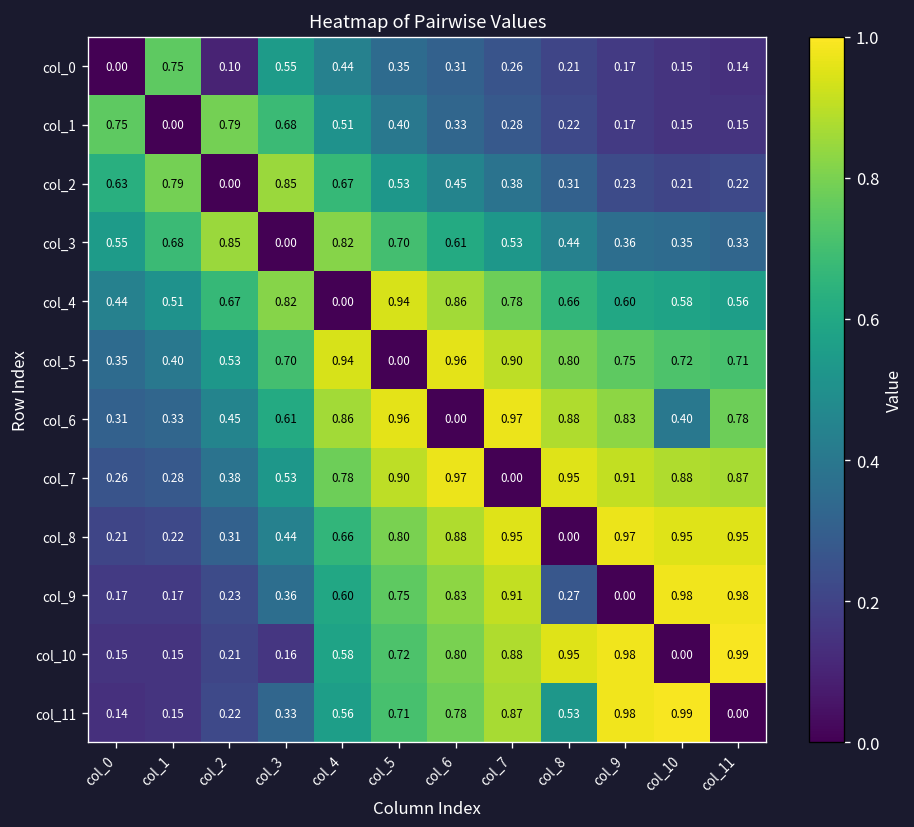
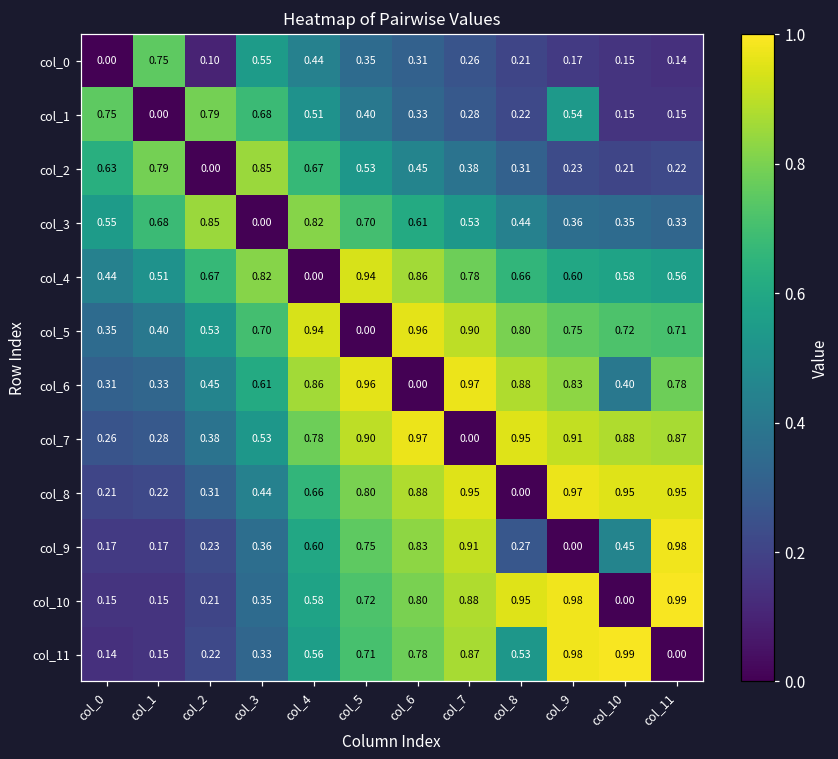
  {
    "col_0": {
      "col_0": 0.00,
      "col_1": 0.75,
      "col_2": 0.10,
      "col_3": 0.55,
      "col_4": 0.44,
      "col_5": 0.35,
      "col_6": 0.31,
      "col_7": 0.26,
      "col_8": 0.21,
      "col_9": 0.17,
      "col_10": 0.15,
      "col_11": 0.14
    },
    "col_1": {
      "col_0": 0.75,
      "col_1": 0.00,
      "col_2": 0.79,
      "col_3": 0.68,
      "col_4": 0.51,
      "col_5": 0.40,
      "col_6": 0.33,
      "col_7": 0.28,
      "col_8": 0.22,
-     "col_9": 0.17,
+     "col_9": 0.54,
      "col_10": 0.15,
      "col_11": 0.15
    },
    "col_2": {
      "col_0": 0.63,
      "col_1": 0.79,
      "col_2": 0.00,
      "col_3": 0.85,
      "col_4": 0.67,
      "col_5": 0.53,
      "col_6": 0.45,
      "col_7": 0.38,
      "col_8": 0.31,
      "col_9": 0.23,
      "col_10": 0.21,
      "col_11": 0.22
    },
    "col_3": {
      "col_0": 0.55,
      "col_1": 0.68,
      "col_2": 0.85,
      "col_3": 0.00,
      "col_4": 0.82,
      "col_5": 0.70,
      "col_6": 0.61,
      "col_7": 0.53,
      "col_8": 0.44,
      "col_9": 0.36,
      "col_10": 0.35,
      "col_11": 0.33
    },
    "col_4": {
      "col_0": 0.44,
      "col_1": 0.51,
      "col_2": 0.67,
      "col_3": 0.82,
      "col_4": 0.00,
      "col_5": 0.94,
      "col_6": 0.86,
      "col_7": 0.78,
      "col_8": 0.66,
      "col_9": 0.60,
      "col_10": 0.58,
      "col_11": 0.56
    },
    "col_5": {
      "col_0": 0.35,
      "col_1": 0.40,
      "col_2": 0.53,
      "col_3": 0.70,
      "col_4": 0.94,
      "col_5": 0.00,
      "col_6": 0.96,
      "col_7": 0.90,
      "col_8": 0.80,
      "col_9": 0.75,
      "col_10": 0.72,
      "col_11": 0.71
    },
    "col_6": {
      "col_0": 0.31,
      "col_1": 0.33,
      "col_2": 0.45,
      "col_3": 0.61,
      "col_4": 0.86,
      "col_5": 0.96,
      "col_6": 0.00,
      "col_7": 0.97,
      "col_8": 0.88,
      "col_9": 0.83,
      "col_10": 0.40,
      "col_11": 0.78
    },
    "col_7": {
      "col_0": 0.26,
      "col_1": 0.28,
      "col_2": 0.38,
      "col_3": 0.53,
      "col_4": 0.78,
      "col_5": 0.90,
      "col_6": 0.97,
      "col_7": 0.00,
      "col_8": 0.95,
      "col_9": 0.91,
      "col_10": 0.88,
      "col_11": 0.87
    },
    "col_8": {
      "col_0": 0.21,
      "col_1": 0.22,
      "col_2": 0.31,
      "col_3": 0.44,
      "col_4": 0.66,
      "col_5": 0.80,
      "col_6": 0.88,
      "col_7": 0.95,
      "col_8": 0.00,
      "col_9": 0.97,
      "col_10": 0.95,
      "col_11": 0.95
    },
    "col_9": {
      "col_0": 0.17,
      "col_1": 0.17,
      "col_2": 0.23,
      "col_3": 0.36,
      "col_4": 0.60,
      "col_5": 0.75,
      "col_6": 0.83,
      "col_7": 0.91,
      "col_8": 0.27,
      "col_9": 0.00,
-     "col_10": 0.98,
+     "col_10": 0.45,
      "col_11": 0.98
    },
    "col_10": {
      "col_0": 0.15,
      "col_1": 0.15,
      "col_2": 0.21,
-     "col_3": 0.16,
+     "col_3": 0.35,
      "col_4": 0.58,
      "col_5": 0.72,
      "col_6": 0.80,
      "col_7": 0.88,
      "col_8": 0.95,
      "col_9": 0.98,
      "col_10": 0.00,
      "col_11": 0.99
    },
    "col_11": {
      "col_0": 0.14,
      "col_1": 0.15,
      "col_2": 0.22,
      "col_3": 0.33,
      "col_4": 0.56,
      "col_5": 0.71,
      "col_6": 0.78,
      "col_7": 0.87,
      "col_8": 0.53,
      "col_9": 0.98,
      "col_10": 0.99,
      "col_11": 0.00
    }
  }
